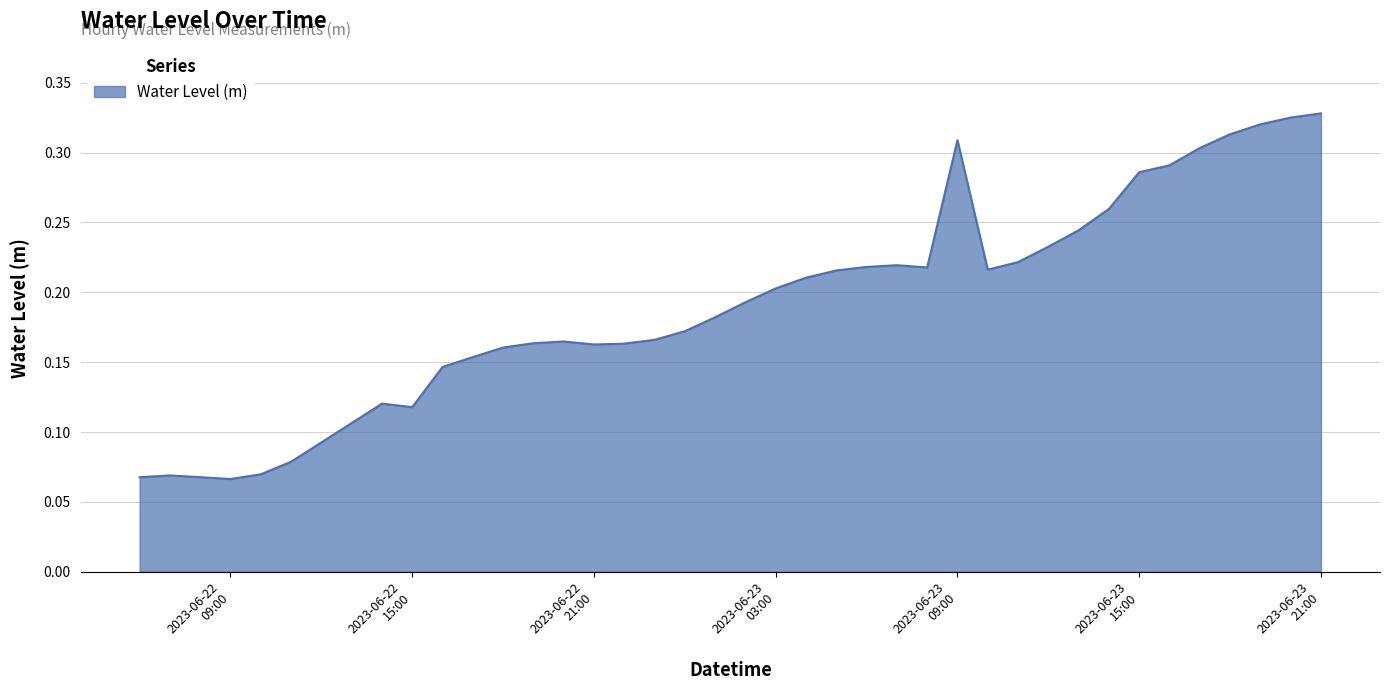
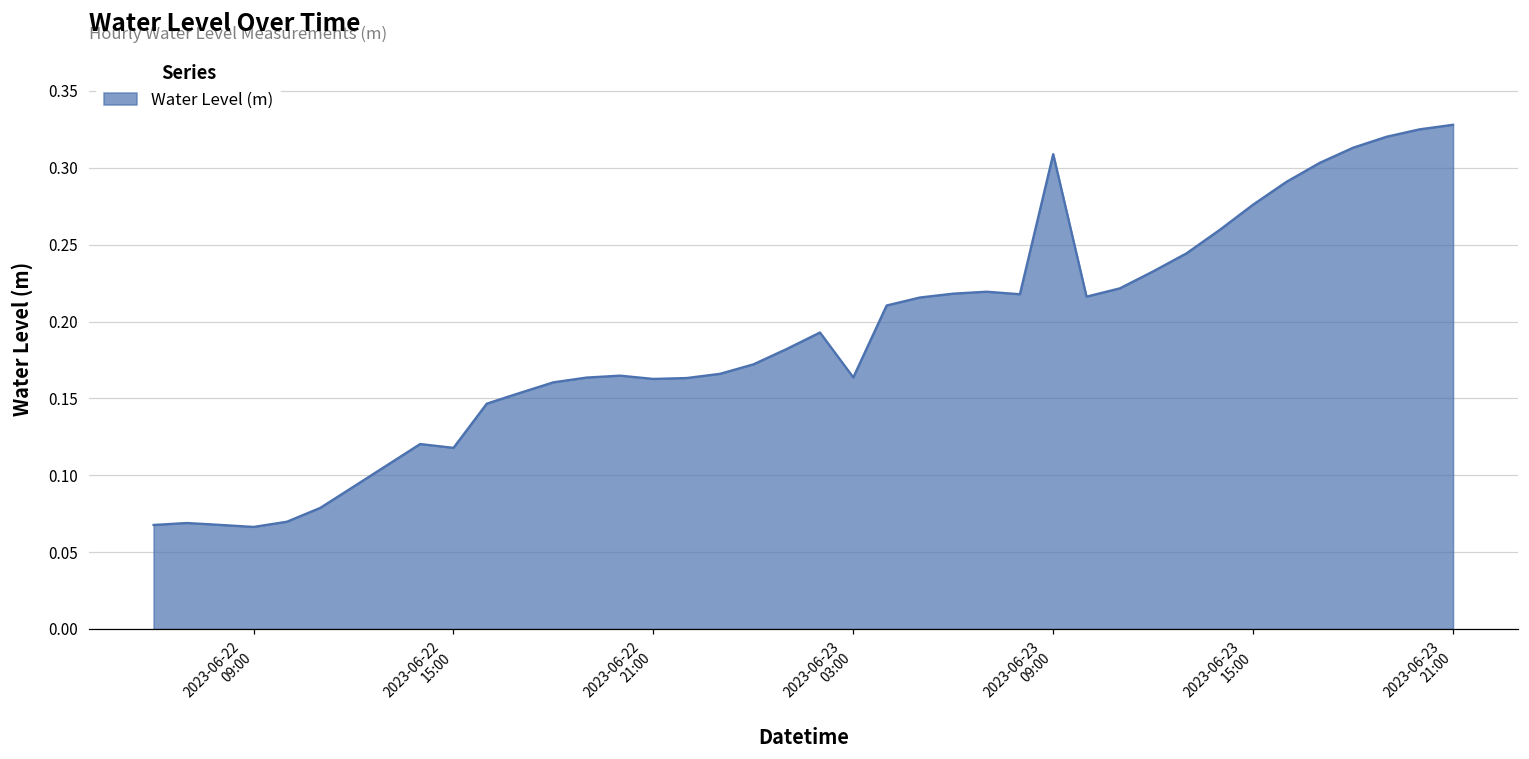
  {
    "2023-06-22 09:00": 0.066,
    "2023-06-22 15:00": 0.118,
    "2023-06-22 21:00": 0.163,
-   "2023-06-23 03:00": 0.203,
+   "2023-06-23 03:00": 0.164,
    "2023-06-23 09:00": 0.309,
-   "2023-06-23 15:00": 0.286,
+   "2023-06-23 15:00": 0.276,
    "2023-06-23 21:00": 0.328
  }
